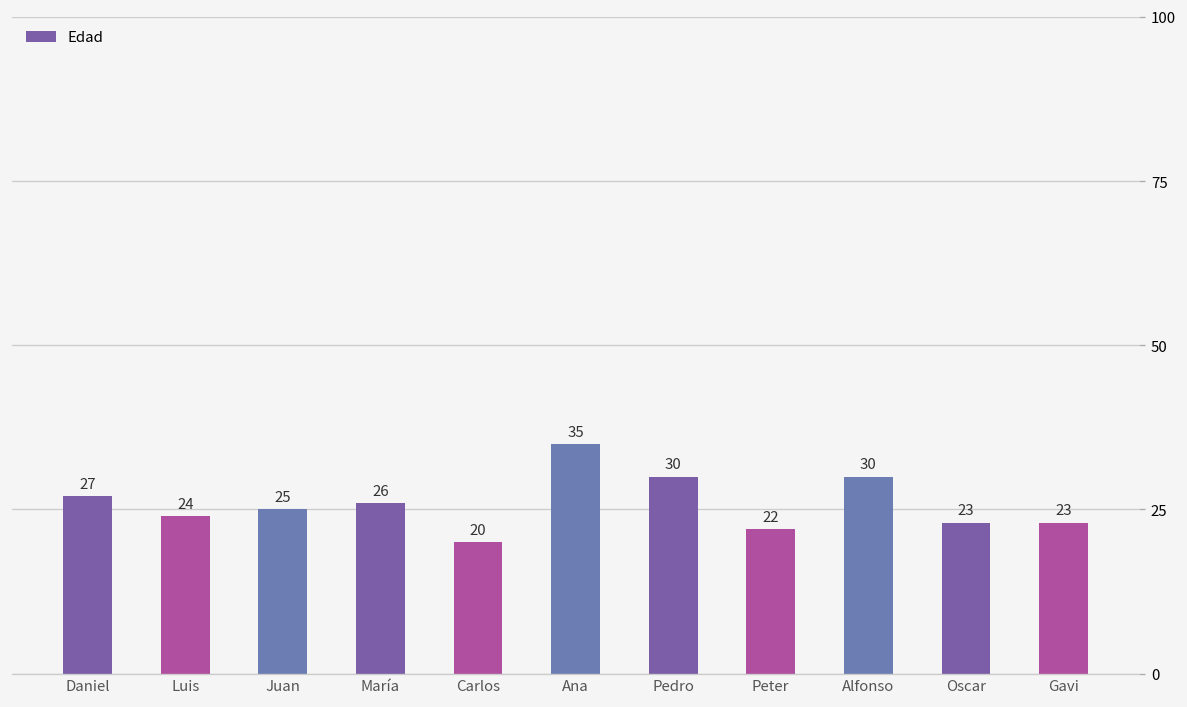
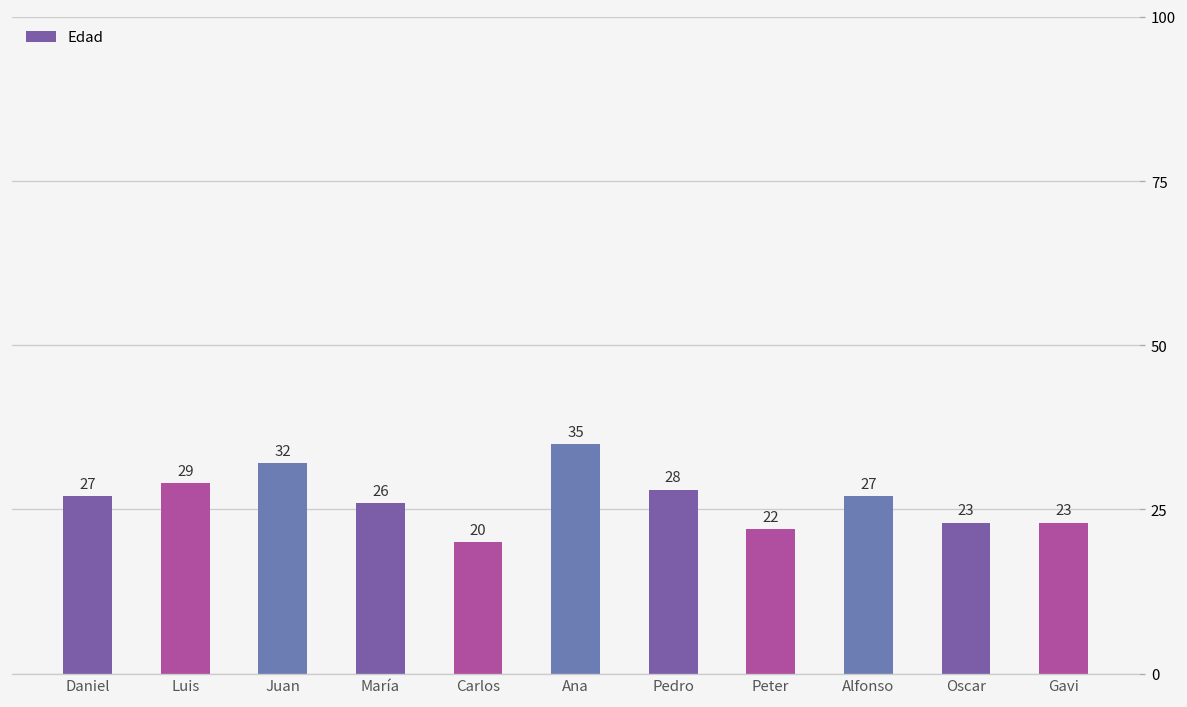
  {
    "Daniel": 27,
-   "Luis": 24,
-   "Juan": 25,
+   "Luis": 29,
+   "Juan": 32,
    "María": 26,
    "Carlos": 20,
    "Ana": 35,
-   "Pedro": 30,
+   "Pedro": 28,
    "Peter": 22,
-   "Alfonso": 30,
+   "Alfonso": 27,
    "Oscar": 23,
    "Gavi": 23
  }
